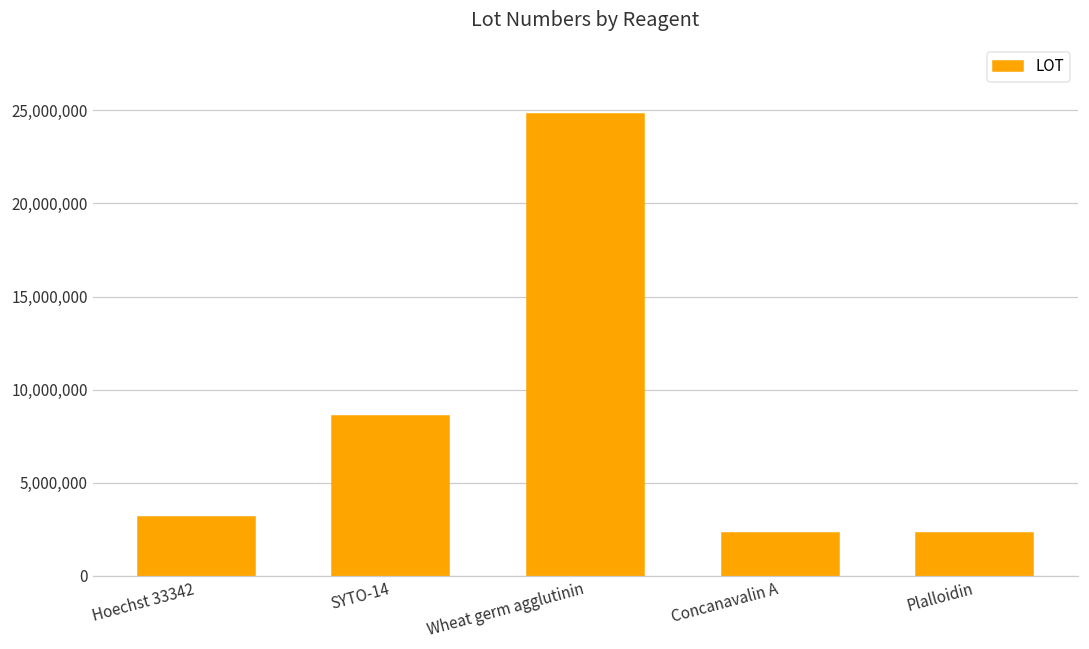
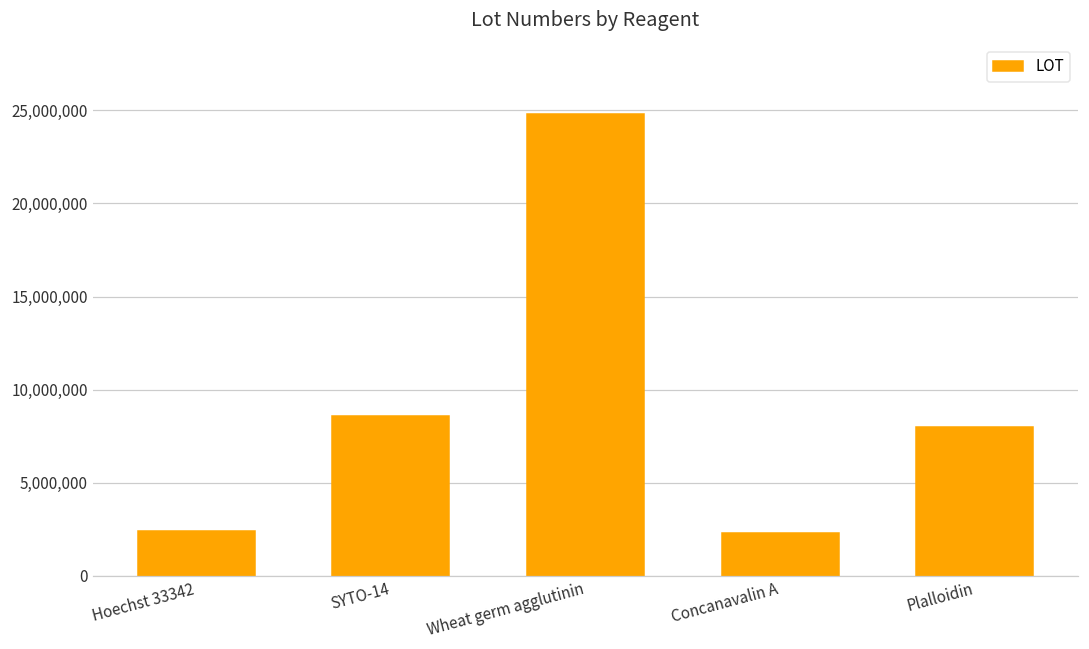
  {
-   "Hoechst 33342": "3,200,000",
+   "Hoechst 33342": "2,400,000",
    "SYTO-14": "8,600,000",
    "Wheat germ agglutinin": "24,800,000",
    "Concanavalin A": "2,300,000",
-   "Plalloidin": "2,300,000"
+   "Plalloidin": "8,000,000"
  }
